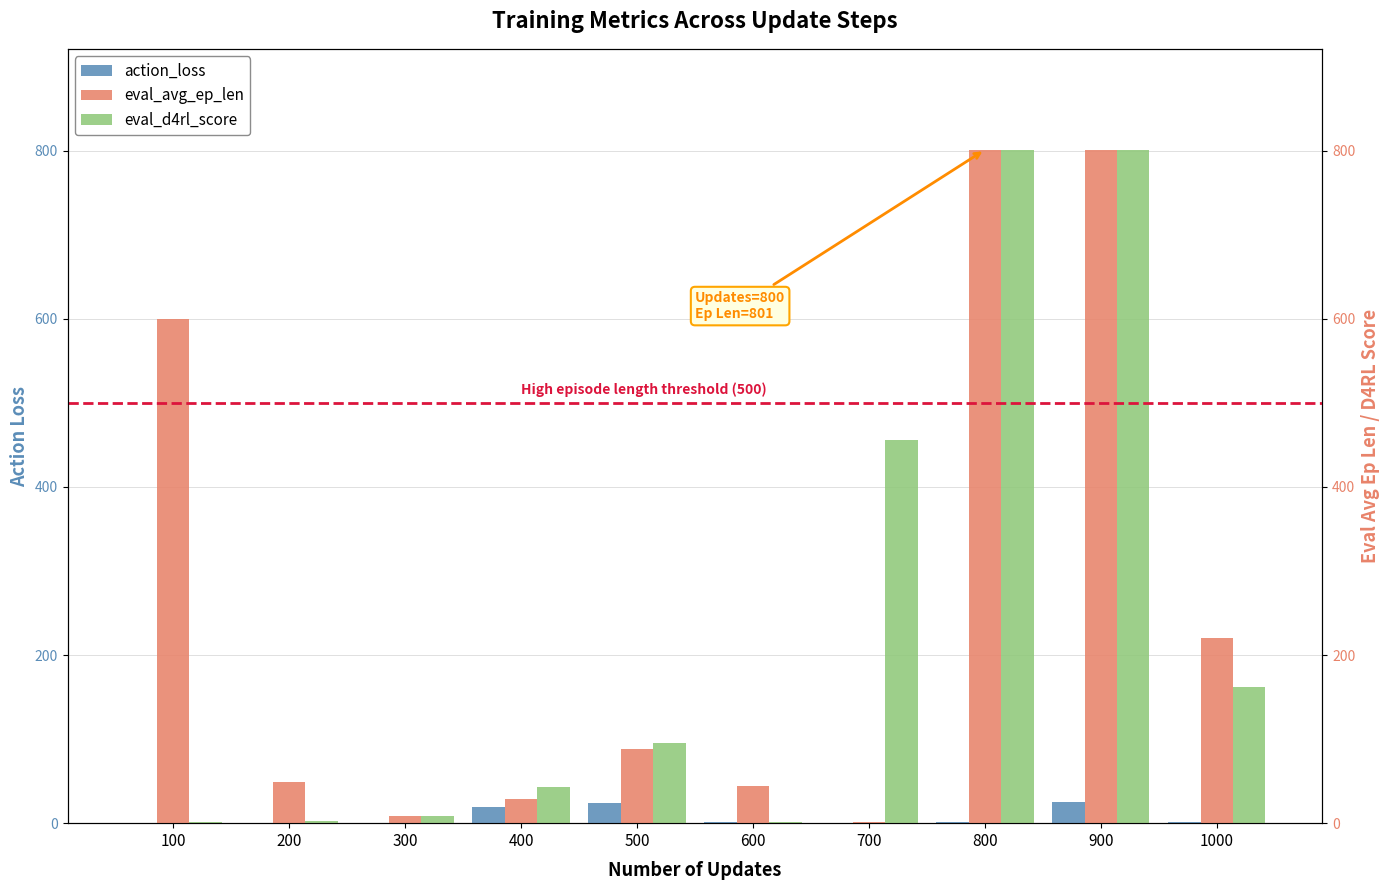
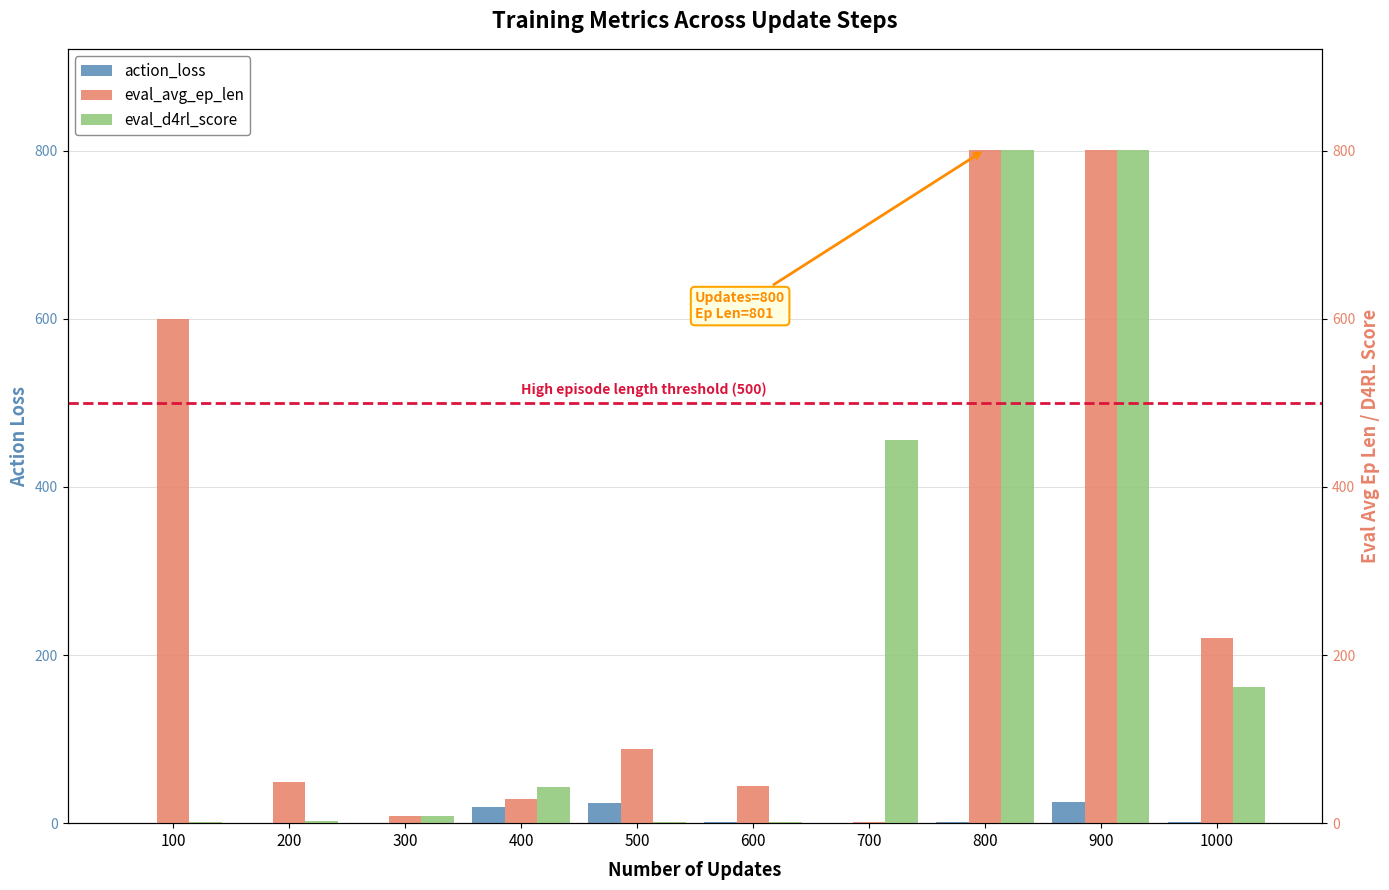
  {
    "action_loss": {
      "400": 20,
      "500": 20,
      "900": 20
    },
    "eval_avg_ep_len": {
      "100": 600,
      "200": 50,
      "300": 10,
      "400": 30,
      "500": 90,
      "600": 40,
      "900": 800,
      "1000": 220
    },
    "eval_d4rl_score": {
      "300": 10,
      "400": 40,
-     "500": 100,
+     "500": 0,
      "700": 460,
      "800": 800,
      "900": 800,
      "1000": 160
    }
  }
